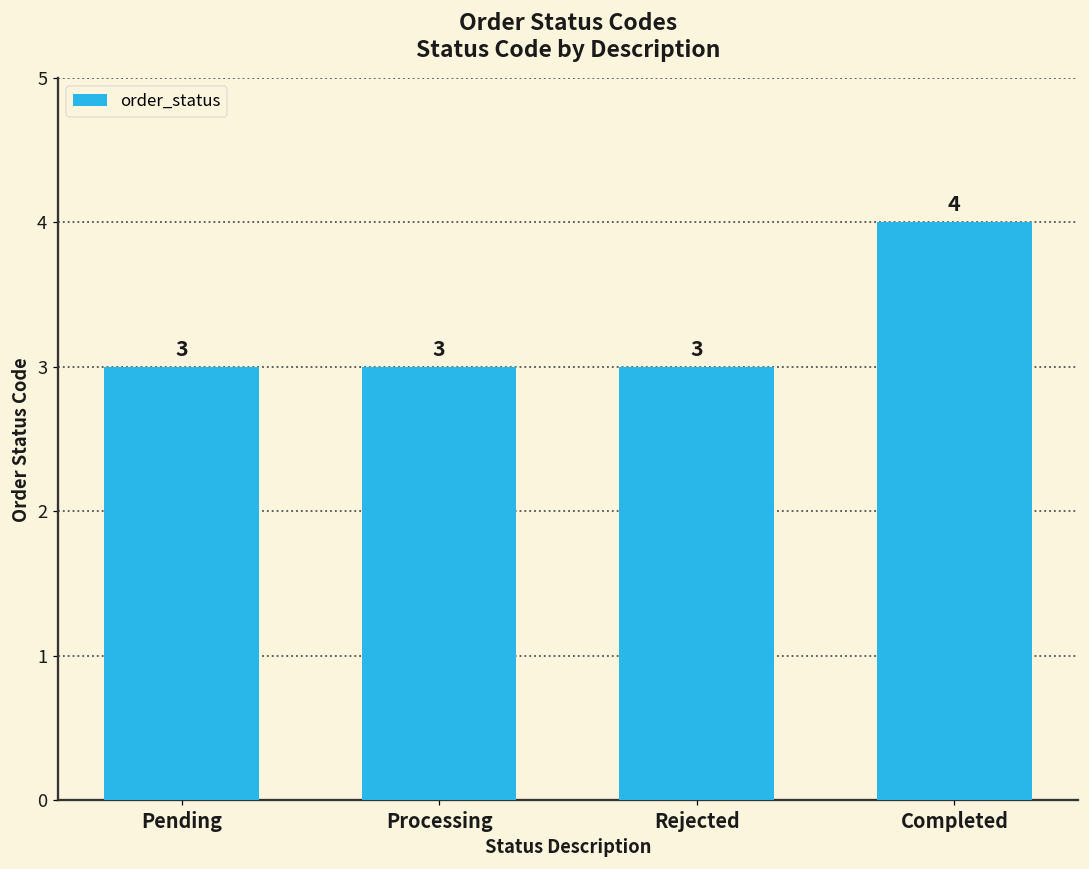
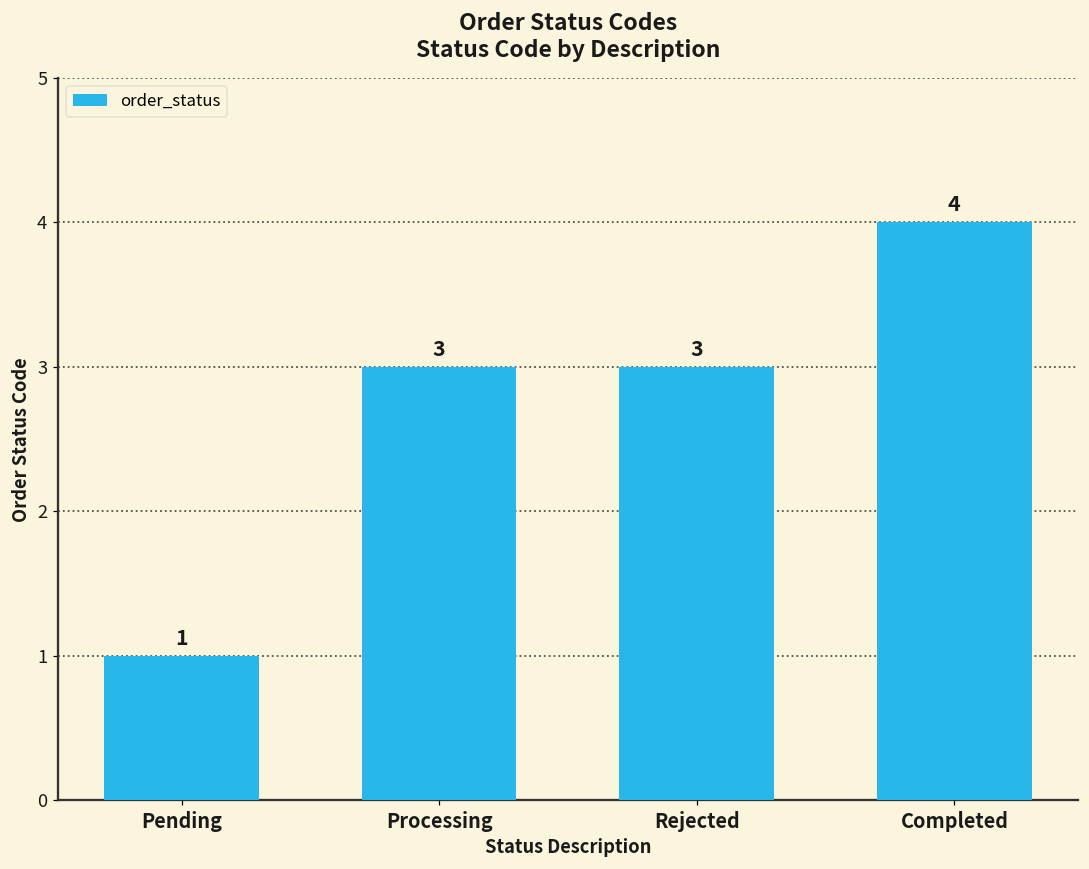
  {
-   "Pending": 3,
+   "Pending": 1,
    "Processing": 3,
    "Rejected": 3,
    "Completed": 4
  }
